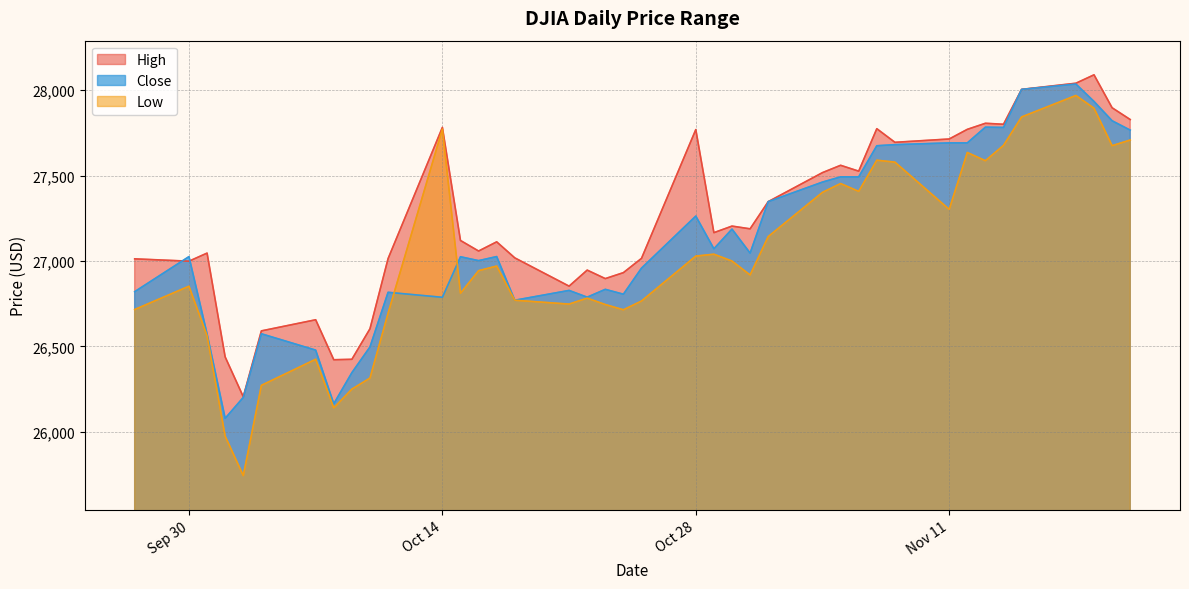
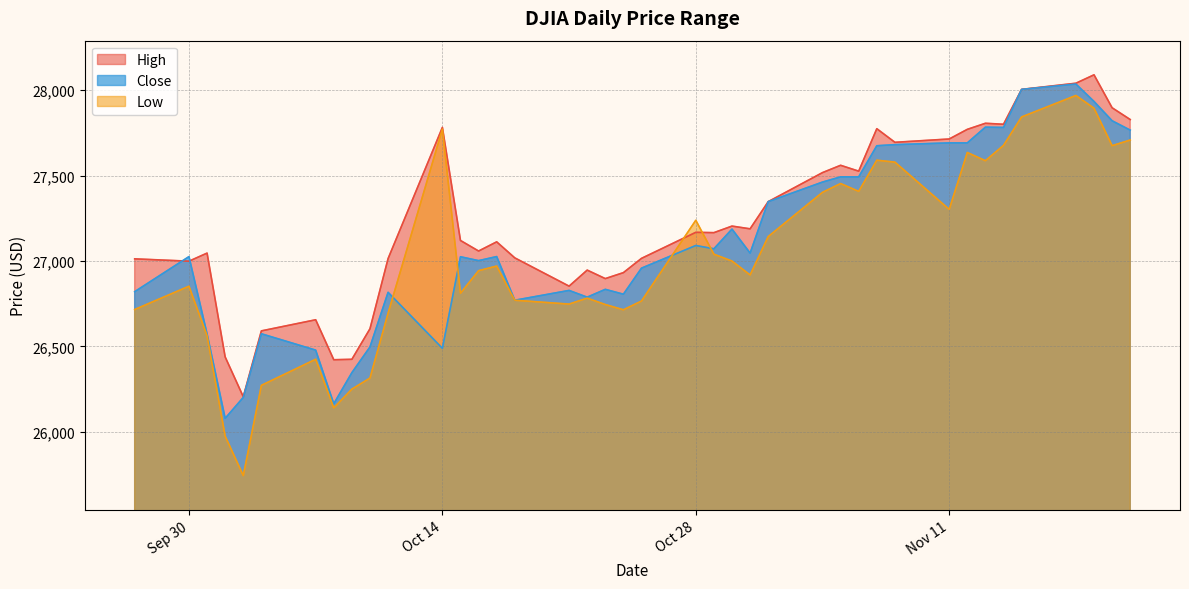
  {
    "High": {
      "Sep 30": "27,000",
-     "Oct 28": "27,770",
+     "Oct 28": "27,170",
      "Nov 11": "27,710"
    },
    "Close": {
      "Sep 30": "27,030",
-     "Oct 14": "26,790",
-     "Oct 28": "27,260",
+     "Oct 14": "26,490",
+     "Oct 28": "27,090",
      "Nov 11": "27,690"
    },
    "Low": {
      "Sep 30": "26,850",
-     "Oct 28": "27,030",
+     "Oct 28": "27,240",
      "Nov 11": "27,300"
    }
  }
